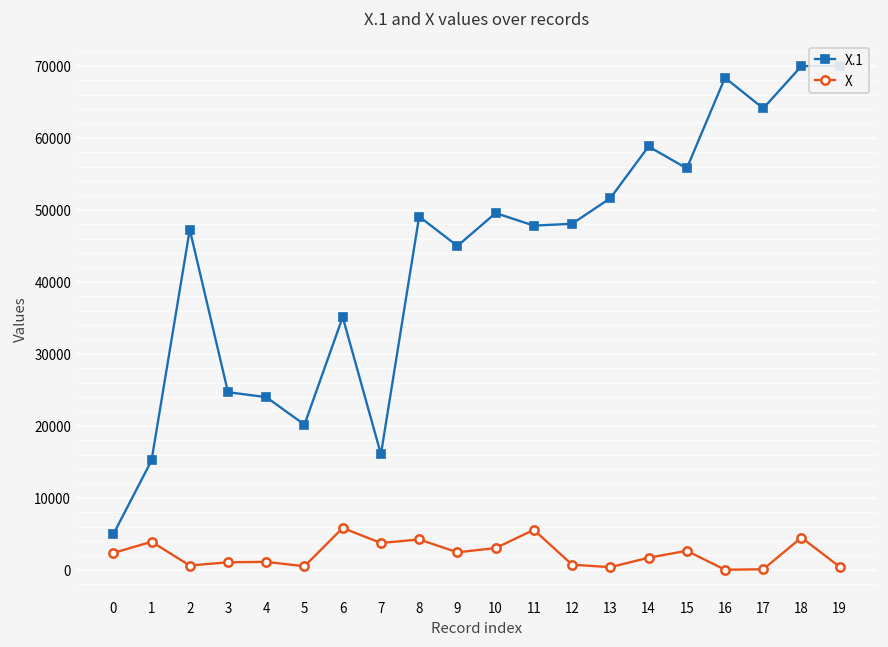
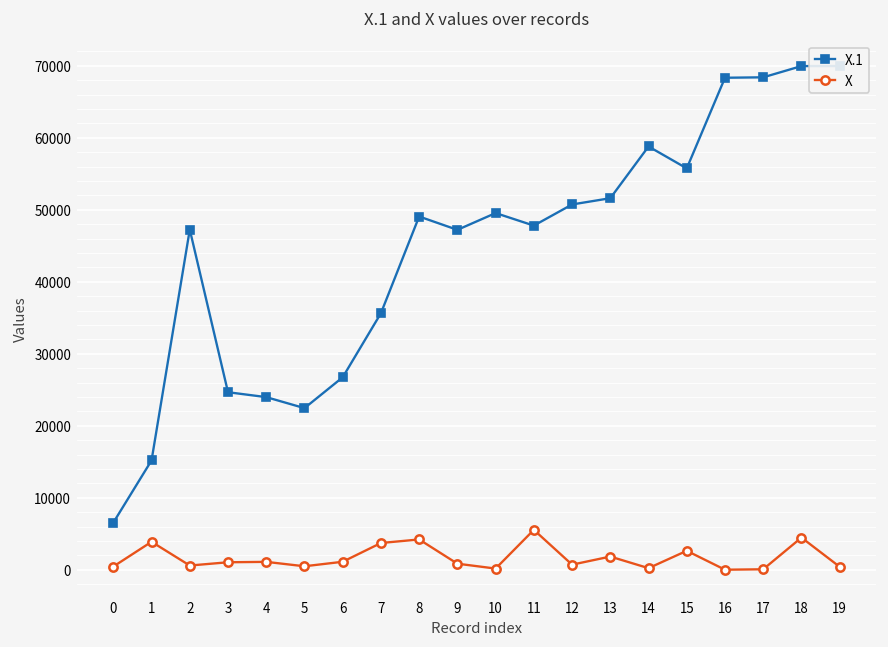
  {
    "X.1": {
-     "0": 5000,
+     "0": 7000,
      "1": 15000,
      "2": 47000,
      "3": 25000,
      "4": 24000,
-     "5": 20000,
-     "6": 35000,
-     "7": 16000,
+     "5": 22000,
+     "6": 27000,
+     "7": 36000,
      "8": 49000,
-     "9": 45000,
+     "9": 47000,
      "10": 50000,
      "11": 48000,
-     "12": 48000,
+     "12": 51000,
      "13": 52000,
      "14": 59000,
      "15": 56000,
      "16": 68000,
-     "17": 64000,
+     "17": 68000,
      "18": 70000
    },
    "X": {
-     "0": 2000,
+     "0": 0,
      "1": 4000,
      "2": 1000,
      "3": 1000,
      "4": 1000,
      "5": 0,
-     "6": 6000,
+     "6": 1000,
      "7": 4000,
      "8": 4000,
-     "9": 2000,
-     "10": 3000,
+     "9": 1000,
+     "10": 0,
      "11": 6000,
      "12": 1000,
-     "13": 0,
-     "14": 2000,
+     "13": 2000,
+     "14": 0,
      "15": 3000,
      "16": 0,
      "17": 0,
      "18": 4000,
      "19": 0
    }
  }
